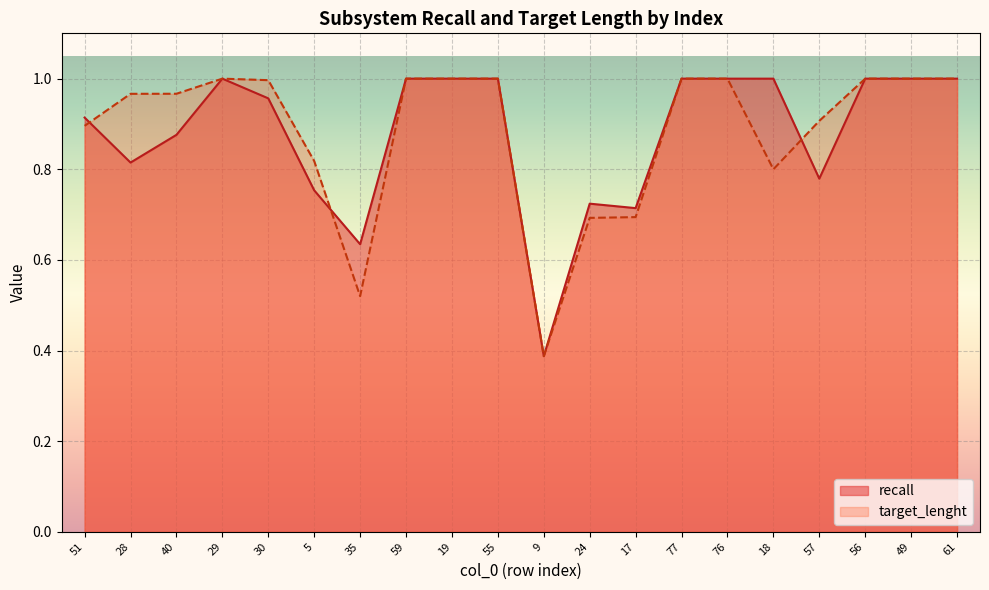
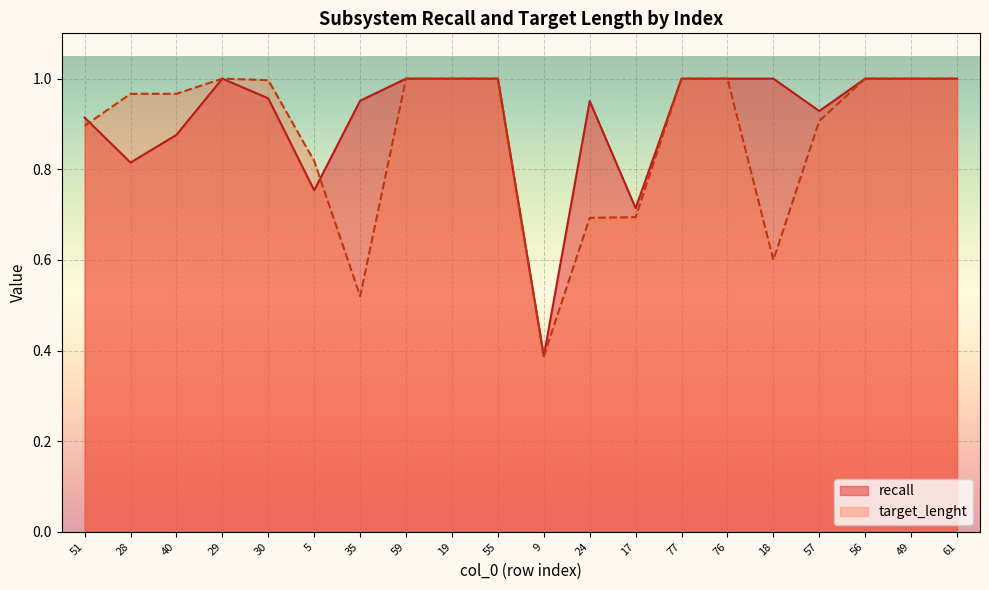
  {
    "recall": {
      "51": 0.91,
      "28": 0.81,
      "40": 0.88,
      "30": 0.96,
      "5": 0.75,
-     "35": 0.63,
-     "24": 0.72,
+     "35": 0.95,
+     "24": 0.95,
      "17": 0.71,
      "18": 1.00,
-     "57": 0.78
+     "57": 0.93
    },
    "target_lenght": {
      "51": 0.9,
      "28": 0.97,
      "40": 0.97,
      "30": 1.0,
      "5": 0.82,
      "35": 0.52,
      "24": 0.69,
      "17": 0.69,
-     "18": 0.8,
+     "18": 0.6,
      "57": 0.91
    }
  }
